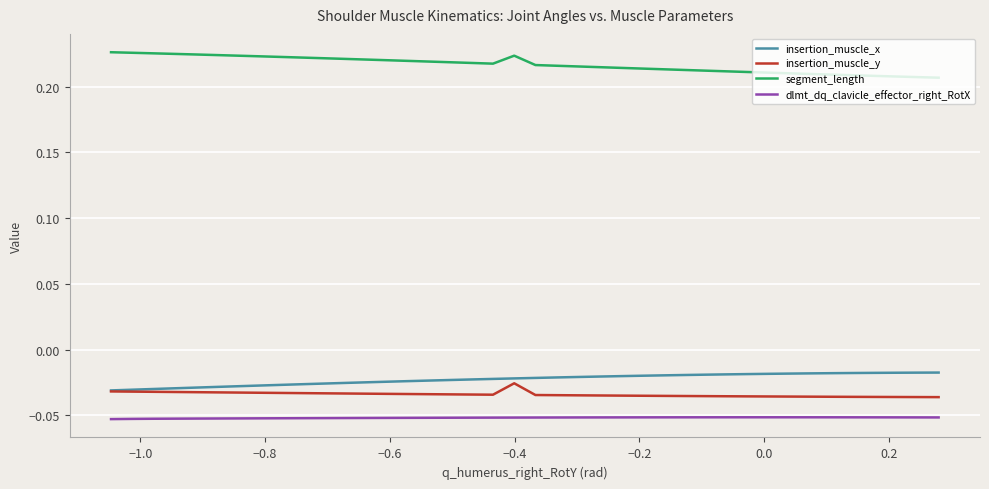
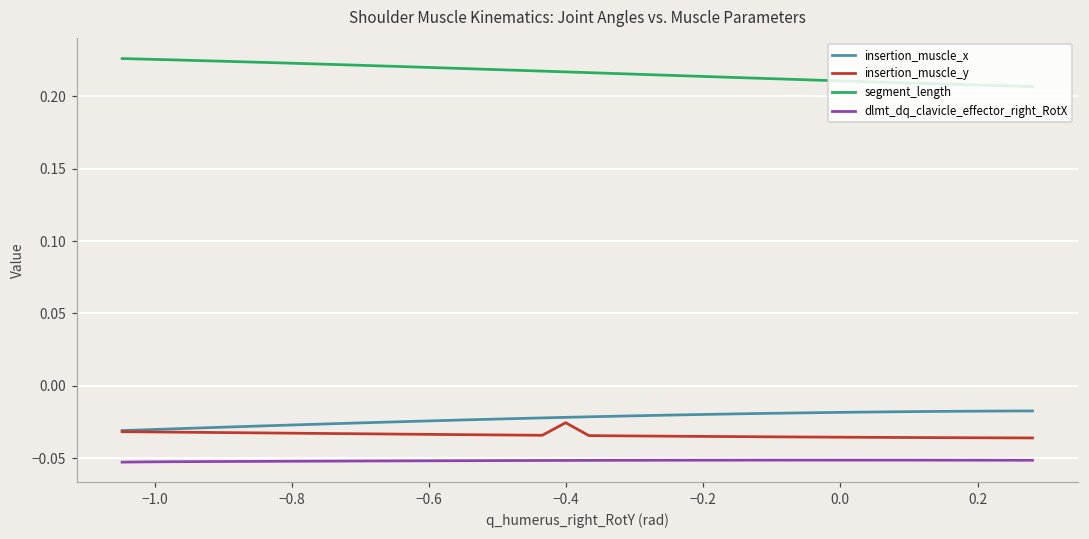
  {
    "insertion_muscle_x": {
      "−0.4": -0.022
    },
    "insertion_muscle_y": {
      "−0.4": -0.026
    },
    "segment_length": {
-     "−0.4": 0.224
+     "−0.4": 0.217
    },
    "dlmt_dq_clavicle_effector_right_RotX": {
      "−0.4": -0.052
    }
  }
